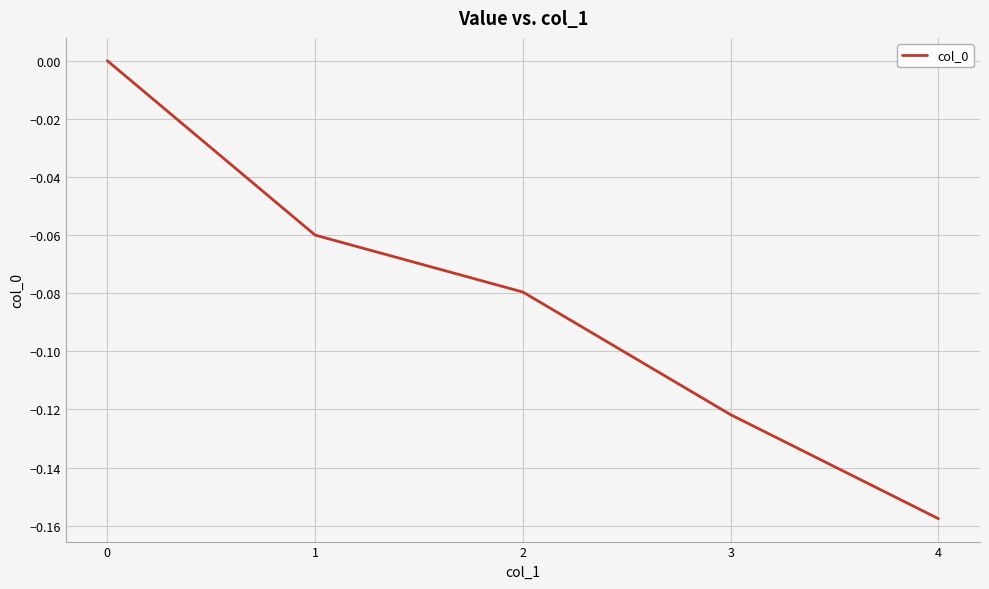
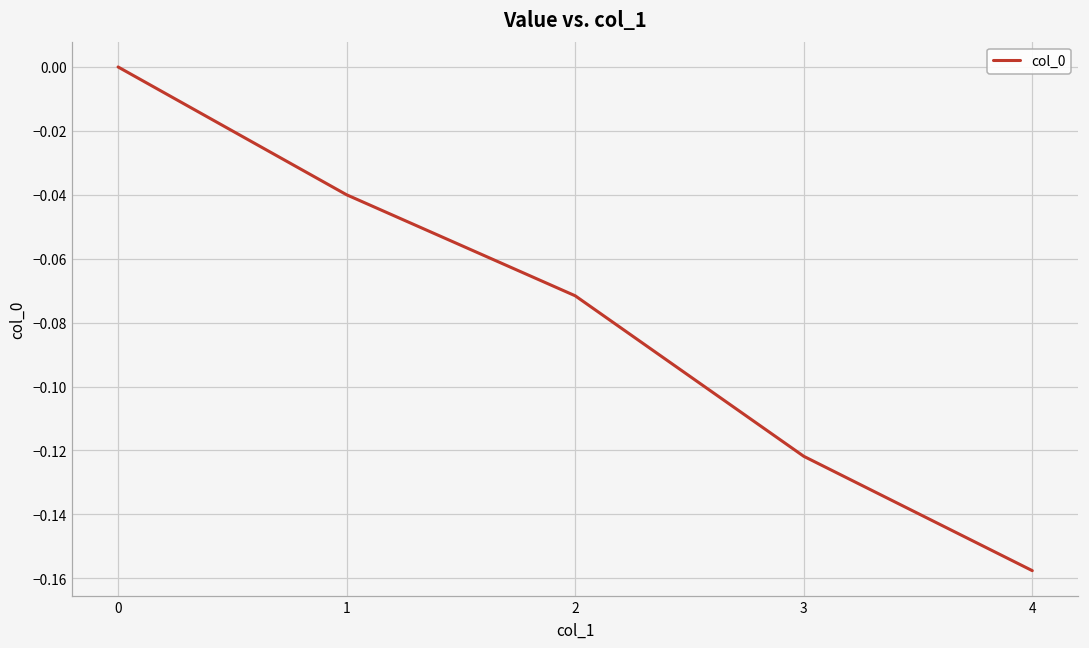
  {
    "0": 0.000,
-   "1": -0.06,
-   "2": -0.080,
+   "1": -0.04,
+   "2": -0.072,
    "3": -0.122,
    "4": -0.158
  }
